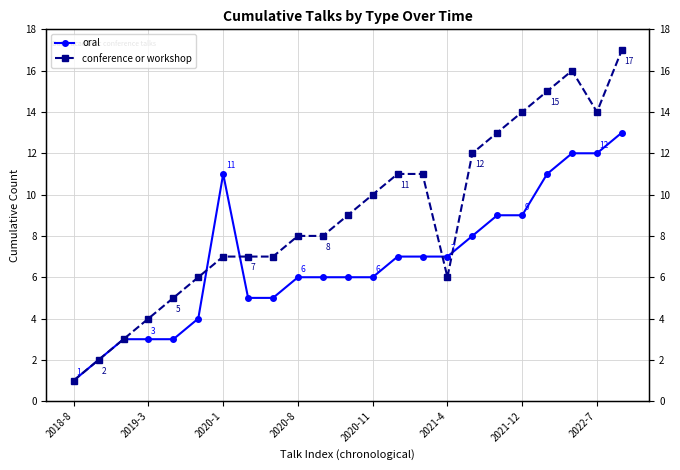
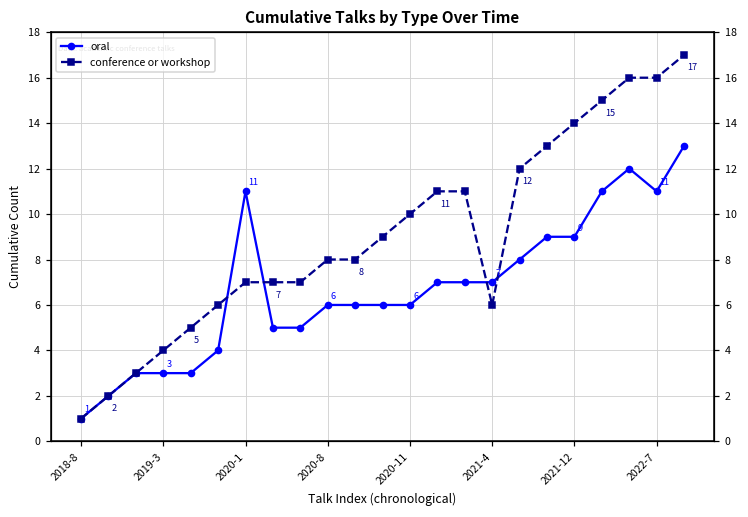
  {
    "oral": {
      "2020-1": 11,
      "2021-4": 7,
      "2021-12": 9,
-     "2022-7": 12
+     "2022-7": 11
    },
    "conference or workshop": {
      "2021-4": 6,
      "2021-12": 14,
-     "2022-7": 14
+     "2022-7": 16
    }
  }
